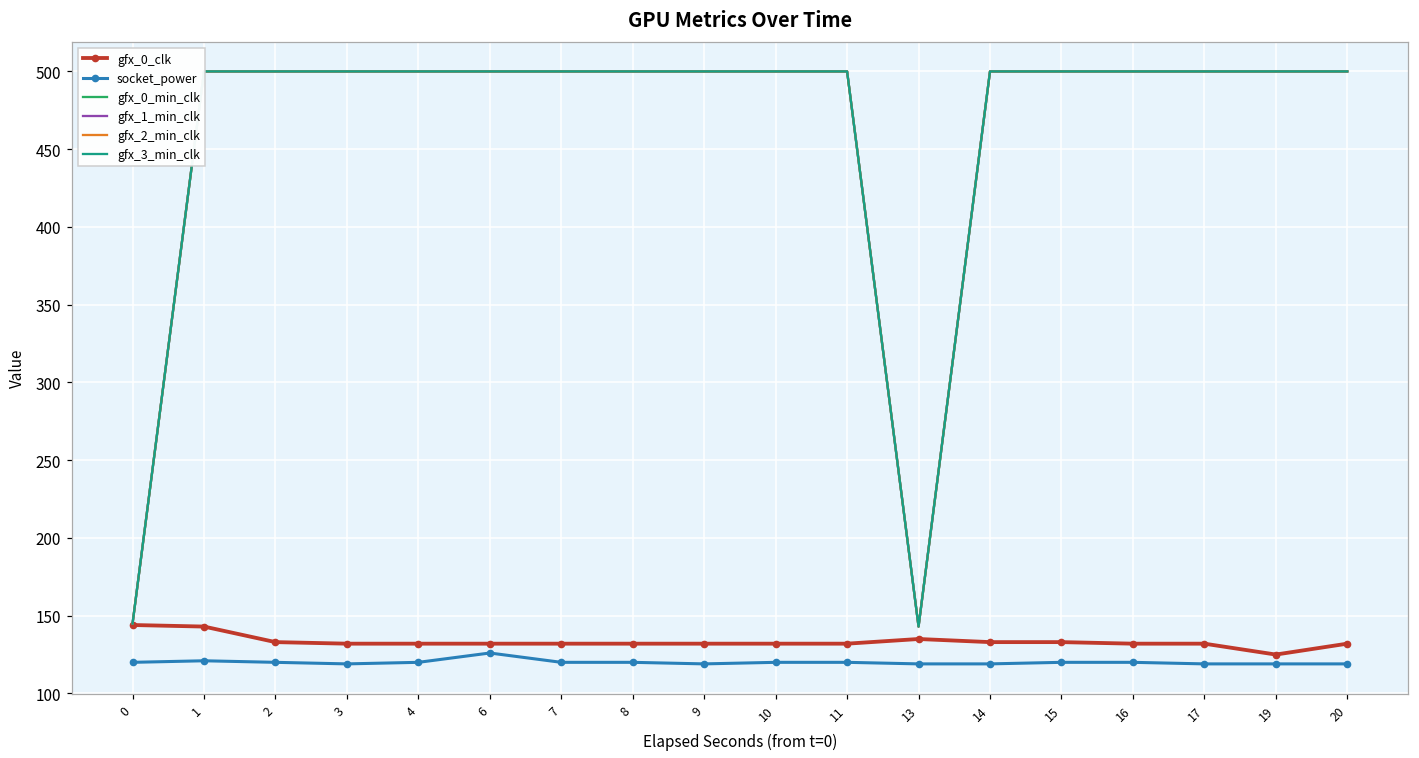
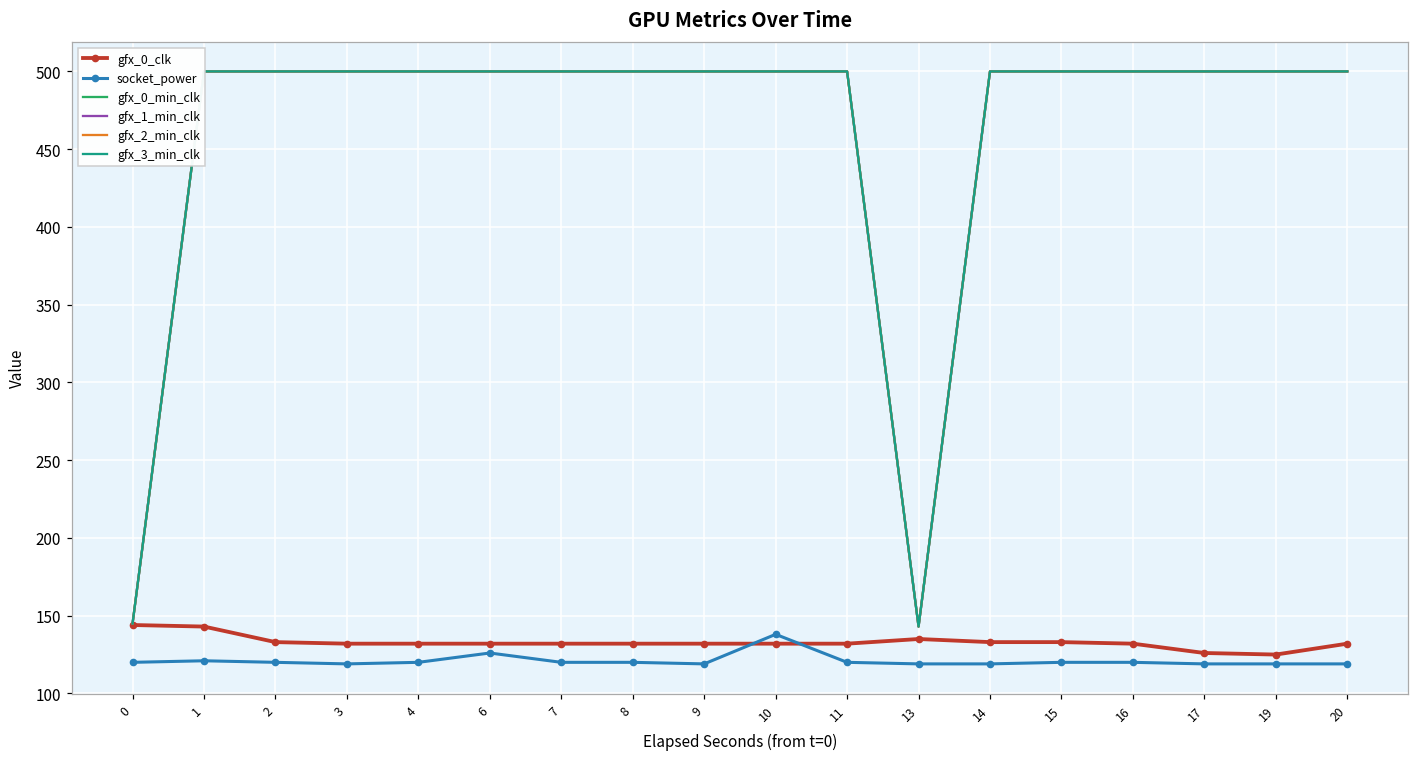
  {
    "gfx_0_clk": {
      "1": 143,
      "2": 133,
      "3": 132,
      "4": 132,
      "6": 132,
      "7": 132,
      "8": 132,
      "9": 132,
      "10": 132,
      "11": 132,
      "13": 135,
      "14": 133,
      "15": 133,
      "16": 132,
-     "17": 132,
+     "17": 126,
      "19": 125,
      "20": 132
    },
    "socket_power": {
      "0": 120,
      "1": 121,
      "2": 120,
      "3": 119,
      "4": 120,
      "6": 126,
      "7": 120,
      "8": 120,
      "9": 119,
-     "10": 120,
+     "10": 138,
      "11": 120,
      "13": 119,
      "14": 119,
      "15": 120,
      "16": 120,
      "17": 119,
      "19": 119,
      "20": 119
    },
    "gfx_3_min_clk": {
      "2": 500,
      "3": 500,
      "4": 500,
      "6": 500,
      "7": 500,
      "8": 500,
      "9": 500,
      "10": 500,
      "11": 500,
      "13": 143,
      "14": 500,
      "15": 500,
      "16": 500,
      "17": 500,
      "19": 500,
      "20": 500
    }
  }
